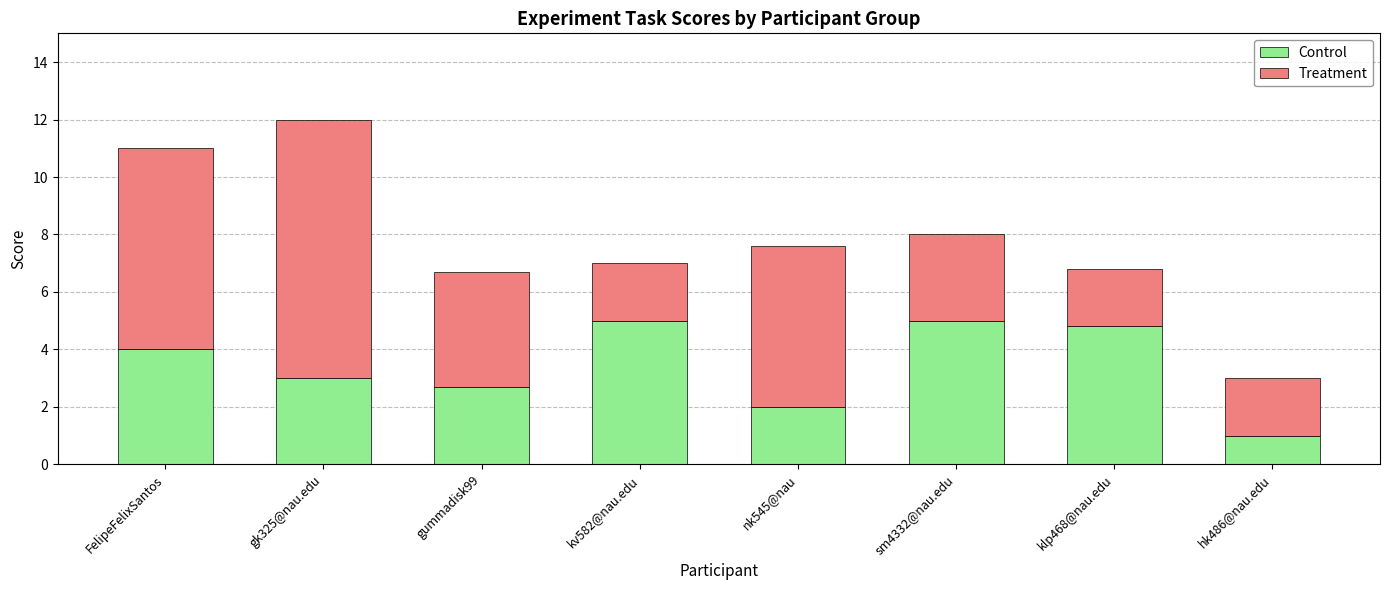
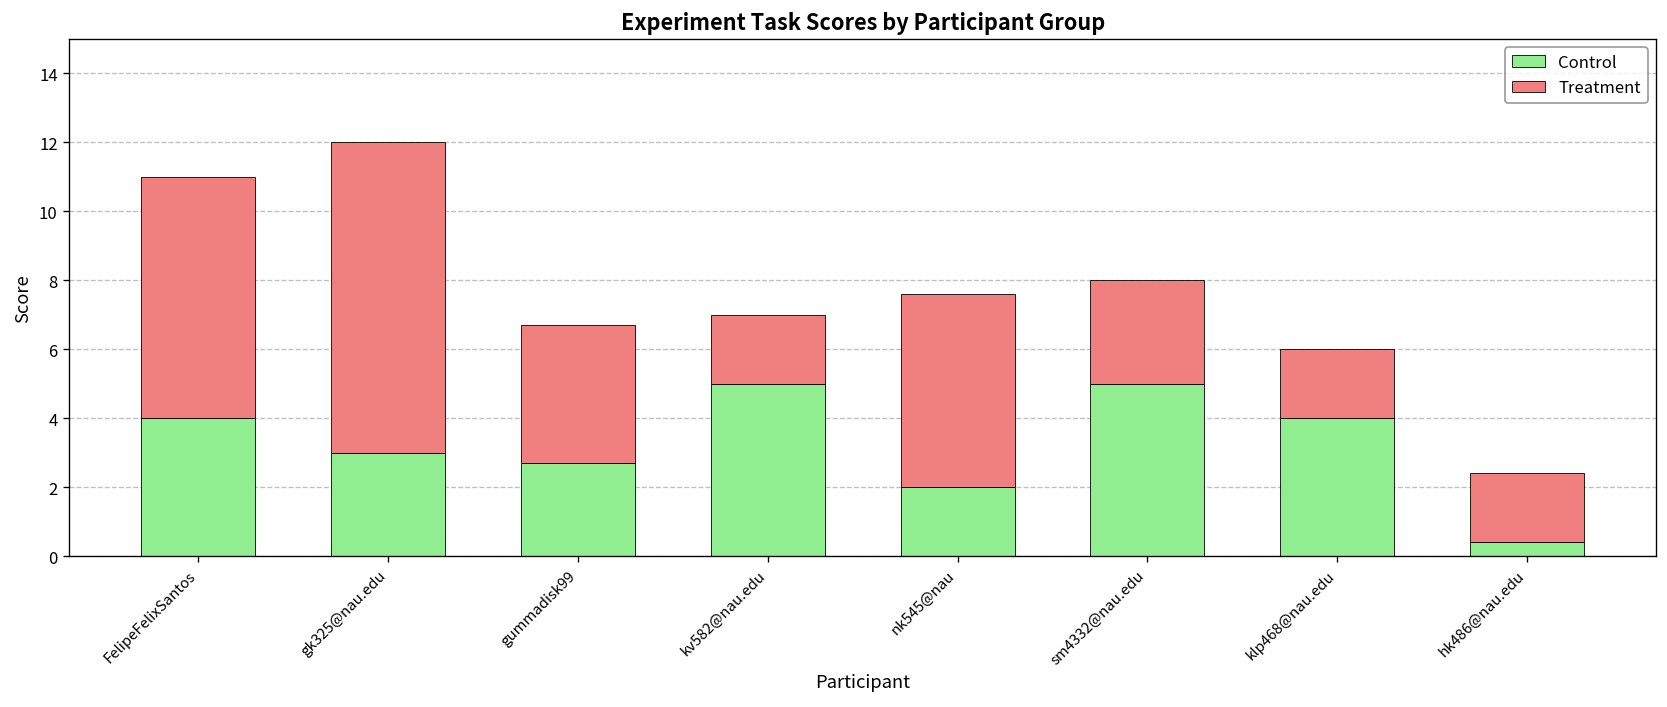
  {
    "Control": {
      "FelipeFelixSantos": 4.0,
      "gk325@nau.edu": 3.0,
      "gummadisk99": 2.7,
      "kv582@nau.edu": 5.0,
      "nk545@nau": 2.0,
      "sm4332@nau.edu": 5.0,
-     "klp468@nau.edu": 4.8,
-     "hk486@nau.edu": 1.0
+     "klp468@nau.edu": 4.0,
+     "hk486@nau.edu": 0.4
    },
    "Treatment": {
      "FelipeFelixSantos": 7.0,
      "gk325@nau.edu": 9.0,
      "gummadisk99": 4.0,
      "kv582@nau.edu": 2.0,
      "nk545@nau": 5.6,
      "sm4332@nau.edu": 3.0,
      "klp468@nau.edu": 2.0,
      "hk486@nau.edu": 2.0
    }
  }
